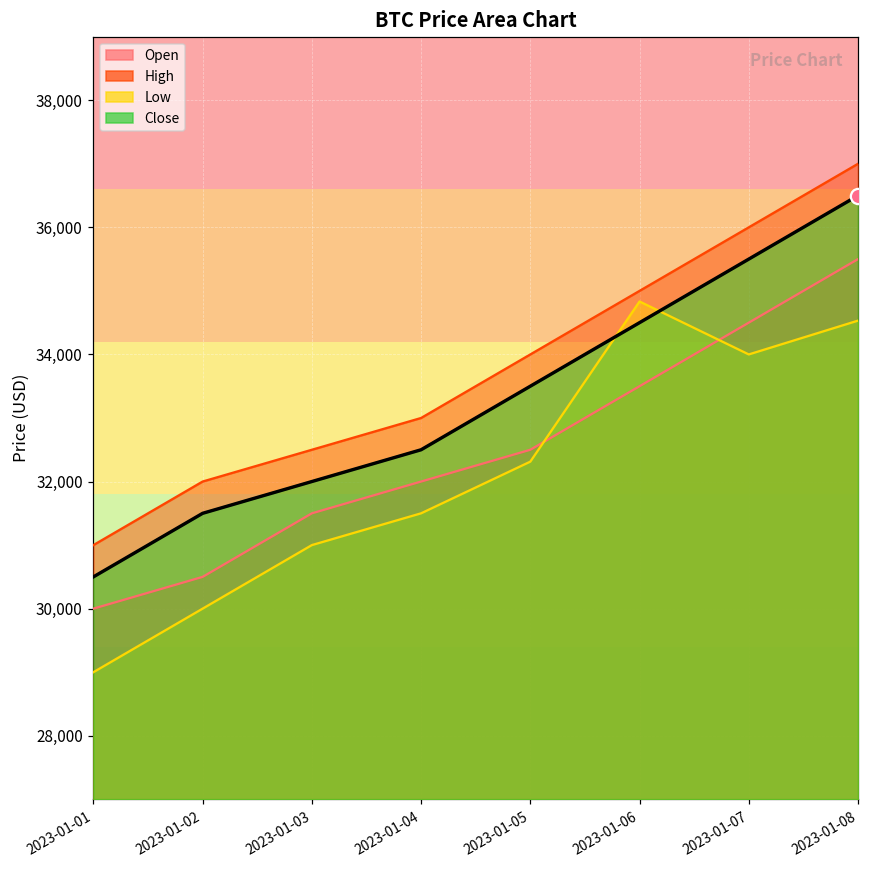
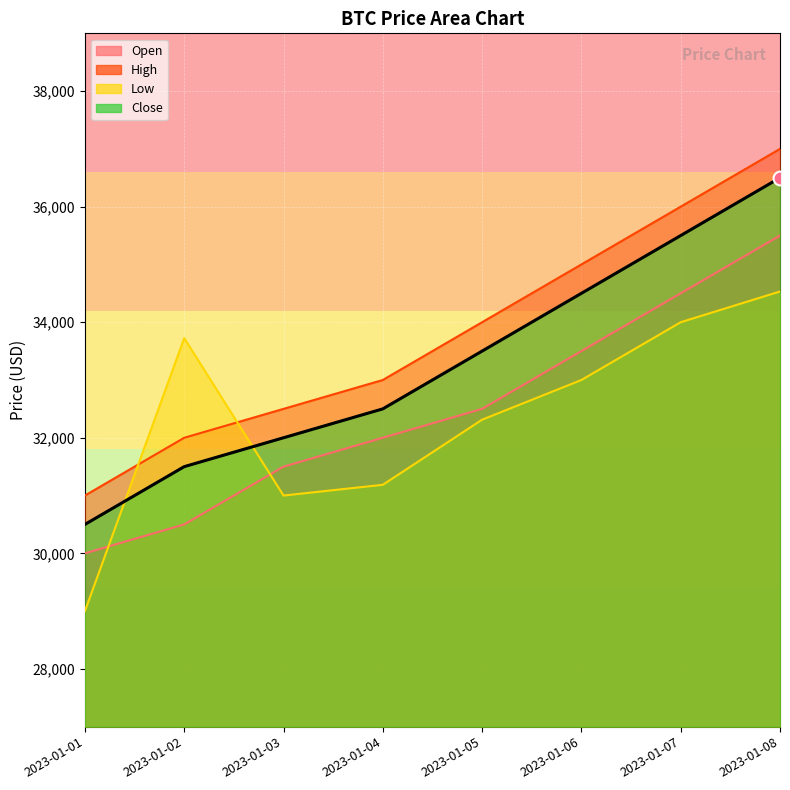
  {
    "Low": {
      "2023-01-01": "29,000",
-     "2023-01-02": "30,000",
+     "2023-01-02": "33,700",
      "2023-01-03": "31,000",
-     "2023-01-04": "31,500",
+     "2023-01-04": "31,200",
      "2023-01-05": "32,300",
-     "2023-01-06": "34,800",
+     "2023-01-06": "33,000",
      "2023-01-07": "34,000",
      "2023-01-08": "34,500"
    },
    "Close": {
      "2023-01-01": "30,500",
      "2023-01-02": "31,500",
      "2023-01-03": "32,000",
      "2023-01-04": "32,500",
      "2023-01-05": "33,500",
      "2023-01-06": "34,500",
      "2023-01-07": "35,500"
    }
  }
